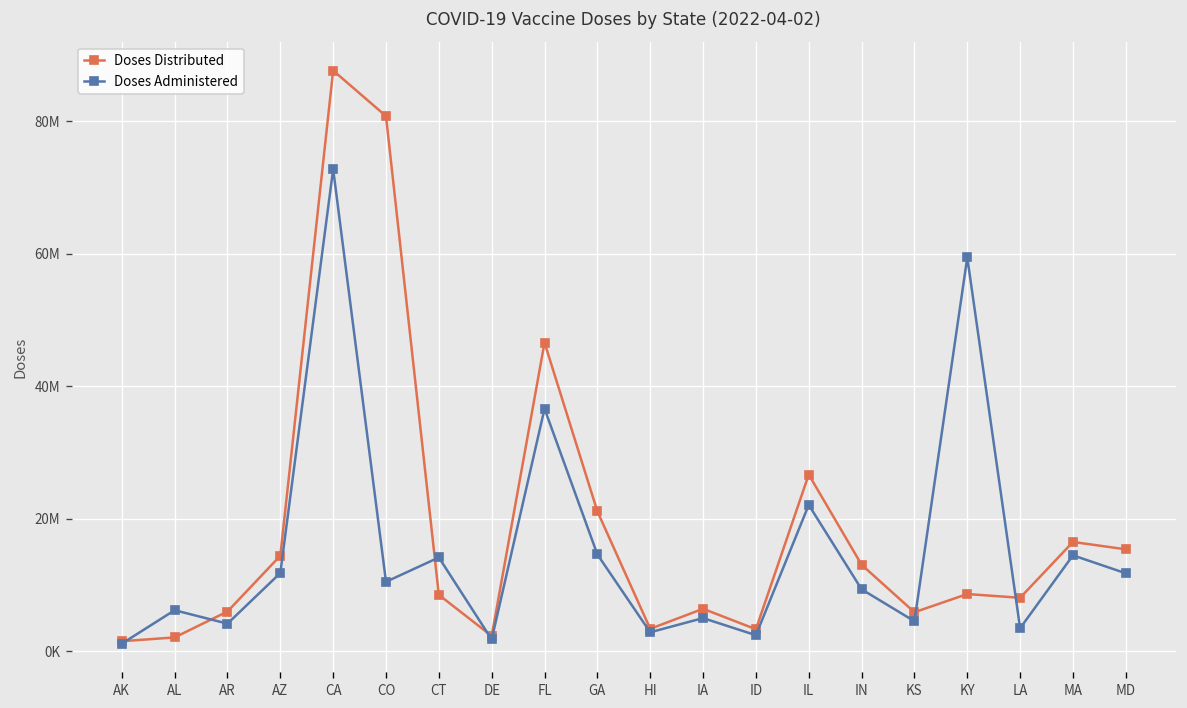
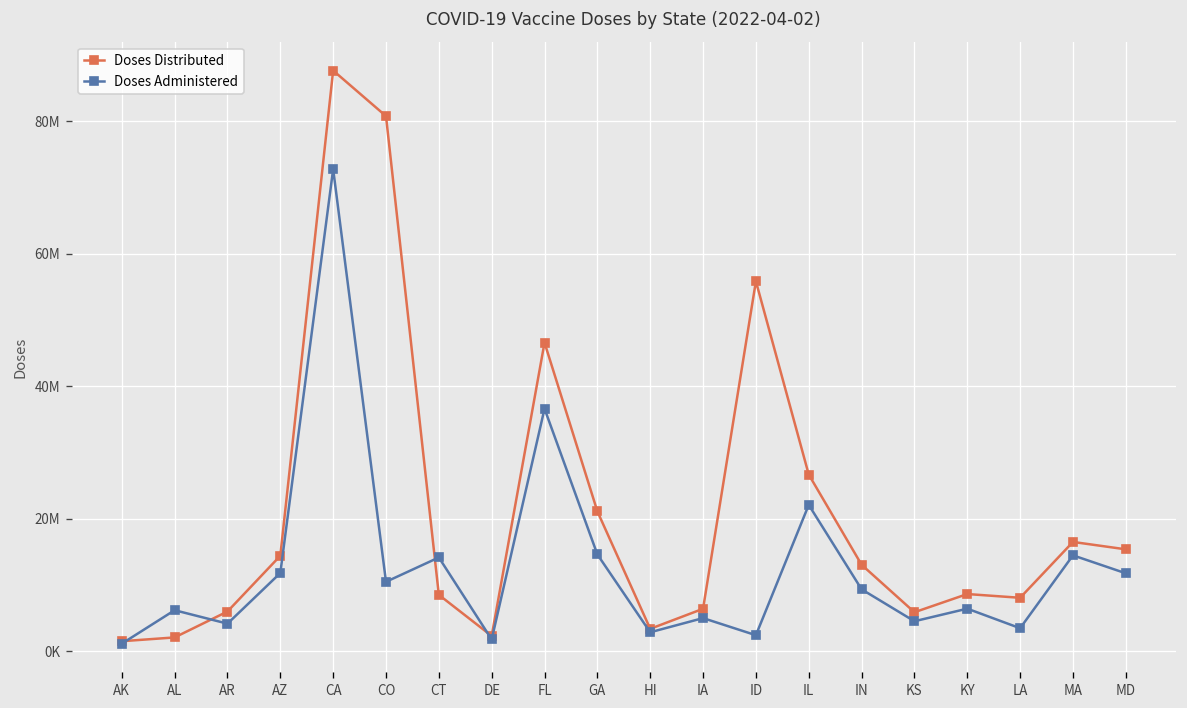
  {
    "Doses Distributed": {
      "AL": 2000000,
      "AR": 6000000,
      "AZ": 14000000,
      "CA": 88000000,
      "CO": 81000000,
      "CT": 8000000,
      "DE": 2000000,
      "FL": 47000000,
      "GA": 21000000,
      "HI": 3000000,
      "IA": 6000000,
-     "ID": 3000000,
+     "ID": 56000000,
      "IL": 27000000,
      "IN": 13000000,
      "KS": 6000000,
      "KY": 9000000,
      "LA": 8000000,
      "MA": 16000000,
      "MD": 15000000
    },
    "Doses Administered": {
      "AL": 6000000,
      "AR": 4000000,
      "AZ": 12000000,
      "CA": 73000000,
      "CO": 10000000,
      "CT": 14000000,
      "DE": 2000000,
      "FL": 37000000,
      "GA": 15000000,
      "HI": 3000000,
      "IA": 5000000,
      "ID": 2000000,
      "IL": 22000000,
      "IN": 9000000,
      "KS": 5000000,
-     "KY": 59000000,
+     "KY": 6000000,
      "LA": 3000000,
      "MA": 14000000,
      "MD": 12000000
    }
  }
